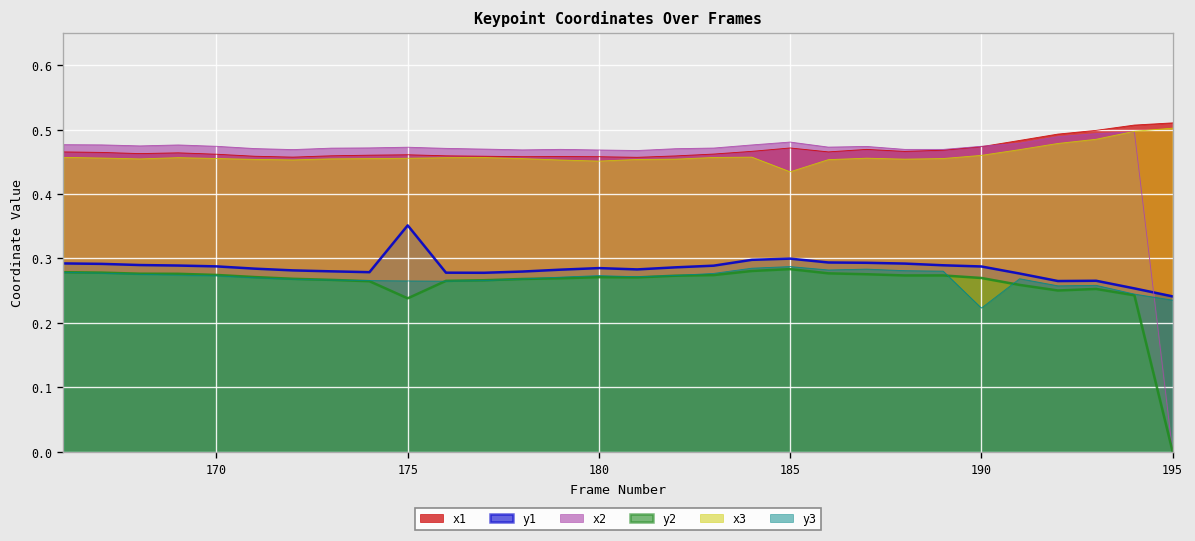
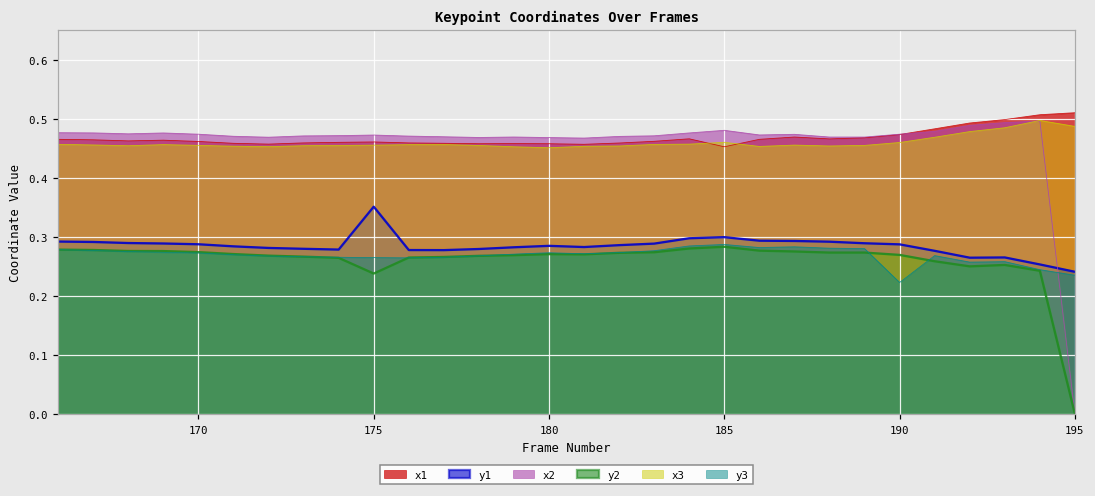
  {
    "x1": {
      "170": 0.46,
      "175": 0.46,
      "180": 0.46,
-     "185": 0.47,
+     "185": 0.45,
      "195": 0.51
    },
    "y1": {
      "170": 0.29,
      "175": 0.35,
      "180": 0.29,
      "185": 0.30,
      "190": 0.29,
      "195": 0.24
    },
    "x2": {
      "170": 0.47,
      "175": 0.47,
      "180": 0.47,
      "185": 0.48
    },
    "y2": {
      "175": 0.24,
      "190": 0.27
    },
    "x3": {
      "170": 0.46,
      "175": 0.46,
      "180": 0.45,
-     "185": 0.43,
+     "185": 0.46,
      "190": 0.46,
-     "195": 0.50
+     "195": 0.49
    },
    "y3": {
      "175": 0.27,
      "190": 0.22,
      "195": 0.24
    }
  }
